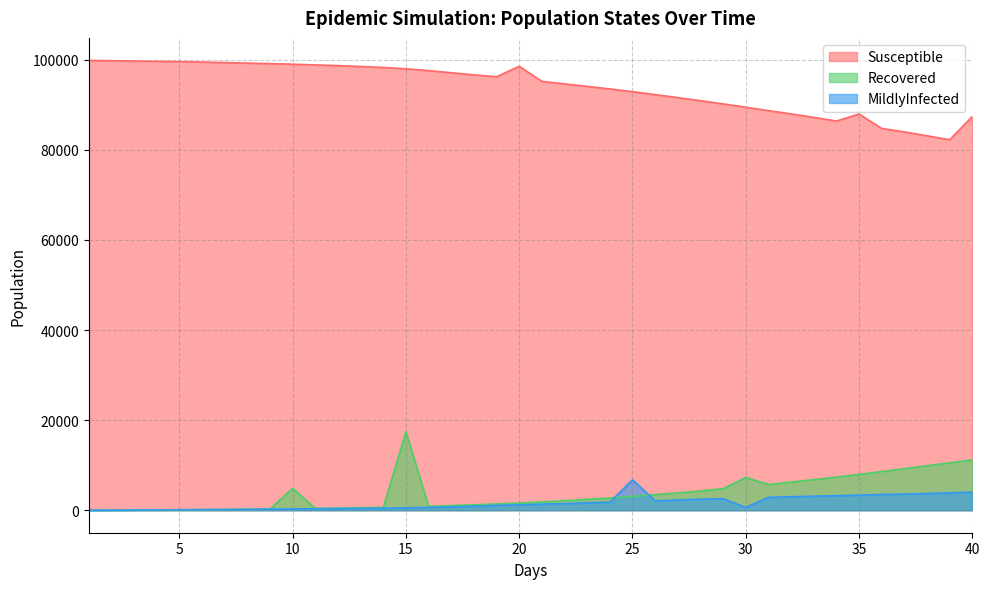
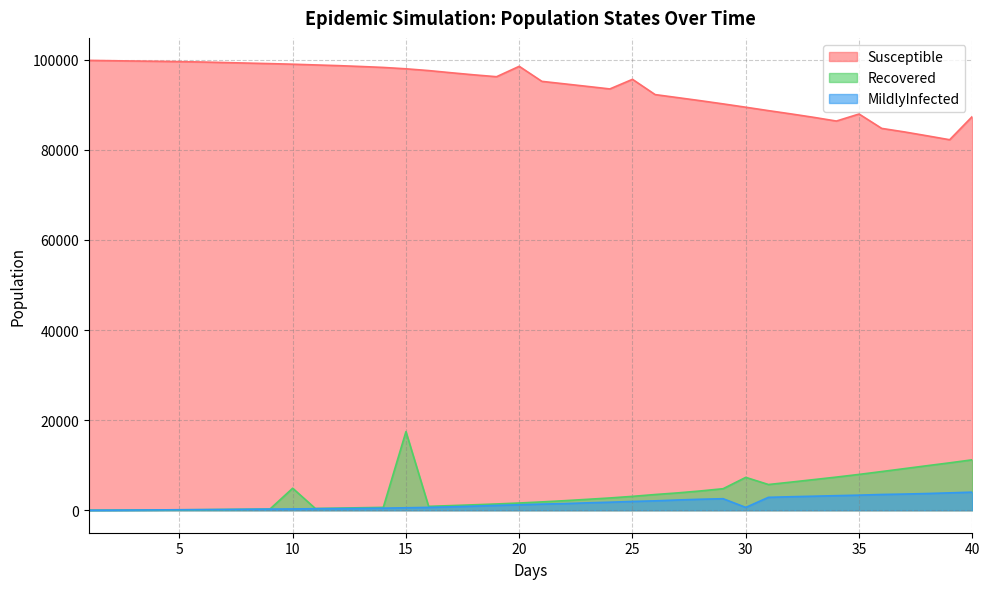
  {
    "Susceptible": {
      "5": 100000,
      "10": 99000,
      "15": 98000,
      "20": 99000,
-     "25": 93000,
+     "25": 96000,
      "30": 89000,
      "35": 88000,
      "40": 87000
    },
    "Recovered": {
      "10": 5000,
      "15": 17000,
      "25": 3000,
      "30": 7000,
      "35": 8000,
      "40": 11000
    },
    "MildlyInfected": {
      "10": 0,
      "15": 1000,
-     "25": 7000,
+     "25": 2000,
      "30": 1000,
      "35": 3000,
      "40": 4000
    }
  }
